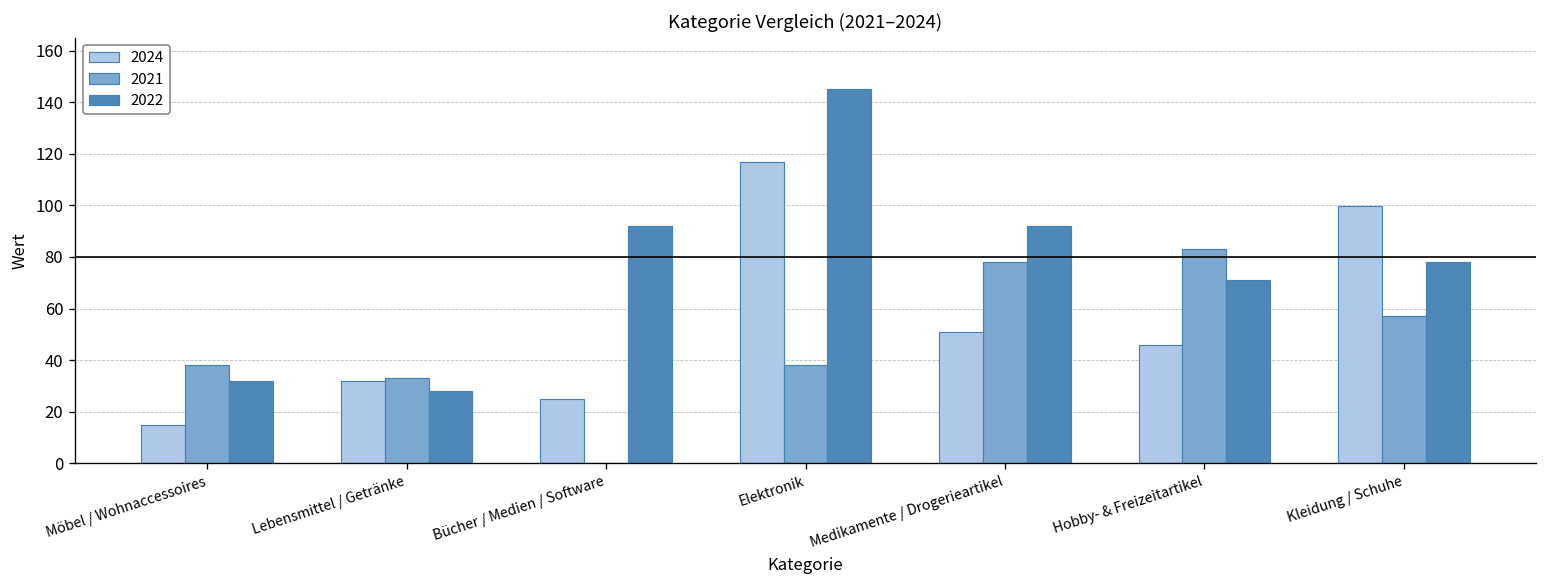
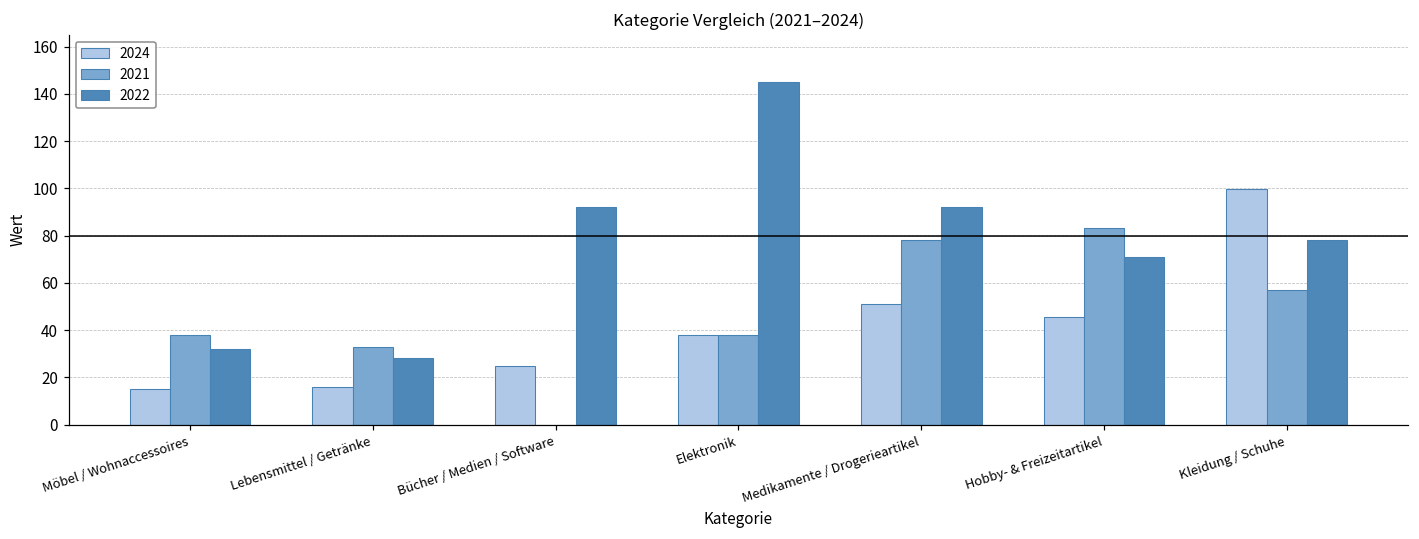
  {
    "2024": {
      "Möbel / Wohnaccessoires": 15,
-     "Lebensmittel / Getränke": 32,
+     "Lebensmittel / Getränke": 16,
      "Bücher / Medien / Software": 25,
-     "Elektronik": 117,
+     "Elektronik": 38,
      "Medikamente / Drogerieartikel": 51,
      "Hobby- & Freizeitartikel": 46,
      "Kleidung / Schuhe": 100
    }
  }
